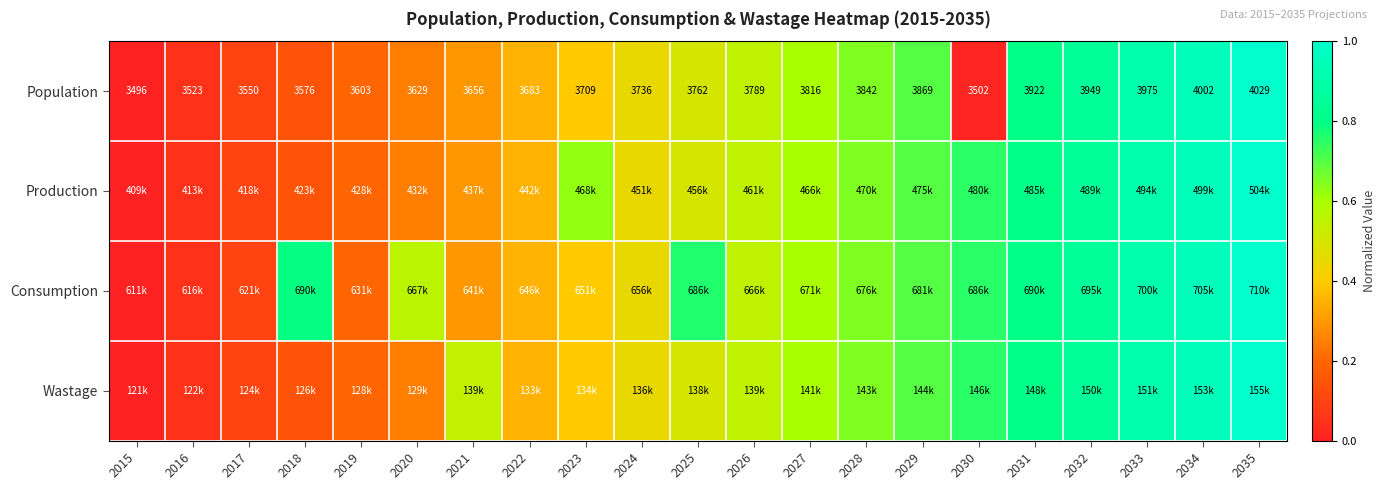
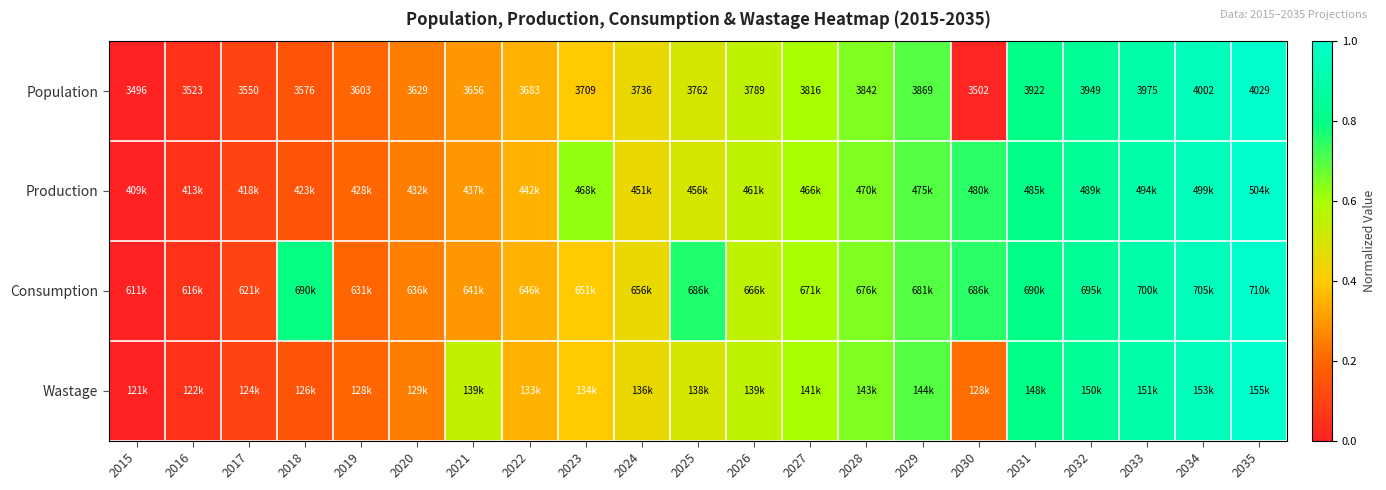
  {
    "Population": {
      "2015": "3496",
      "2016": "3523",
      "2017": "3550",
      "2018": "3576",
      "2019": "3603",
      "2020": "3629",
      "2021": "3656",
      "2022": "3683",
      "2023": "3709",
      "2024": "3736",
      "2025": "3762",
      "2026": "3789",
      "2027": "3816",
      "2028": "3842",
      "2029": "3869",
      "2030": "3502",
      "2031": "3922",
      "2032": "3949",
      "2033": "3975",
      "2034": "4002",
      "2035": "4029"
    },
    "Production": {
      "2015": "409k",
      "2016": "413k",
      "2017": "418k",
      "2018": "423k",
      "2019": "428k",
      "2020": "432k",
      "2021": "437k",
      "2022": "442k",
      "2023": "468k",
      "2024": "451k",
      "2025": "456k",
      "2026": "461k",
      "2027": "466k",
      "2028": "470k",
      "2029": "475k",
      "2030": "480k",
      "2031": "485k",
      "2032": "489k",
      "2033": "494k",
      "2034": "499k",
      "2035": "504k"
    },
    "Consumption": {
      "2015": "611k",
      "2016": "616k",
      "2017": "621k",
      "2018": "690k",
      "2019": "631k",
-     "2020": "667k",
+     "2020": "636k",
      "2021": "641k",
      "2022": "646k",
      "2023": "651k",
      "2024": "656k",
      "2025": "686k",
      "2026": "666k",
      "2027": "671k",
      "2028": "676k",
      "2029": "681k",
      "2030": "686k",
      "2031": "690k",
      "2032": "695k",
      "2033": "700k",
      "2034": "705k",
      "2035": "710k"
    },
    "Wastage": {
      "2015": "121k",
      "2016": "122k",
      "2017": "124k",
      "2018": "126k",
      "2019": "128k",
      "2020": "129k",
      "2021": "139k",
      "2022": "133k",
      "2023": "134k",
      "2024": "136k",
      "2025": "138k",
      "2026": "139k",
      "2027": "141k",
      "2028": "143k",
      "2029": "144k",
-     "2030": "146k",
+     "2030": "128k",
      "2031": "148k",
      "2032": "150k",
      "2033": "151k",
      "2034": "153k",
      "2035": "155k"
    }
  }
